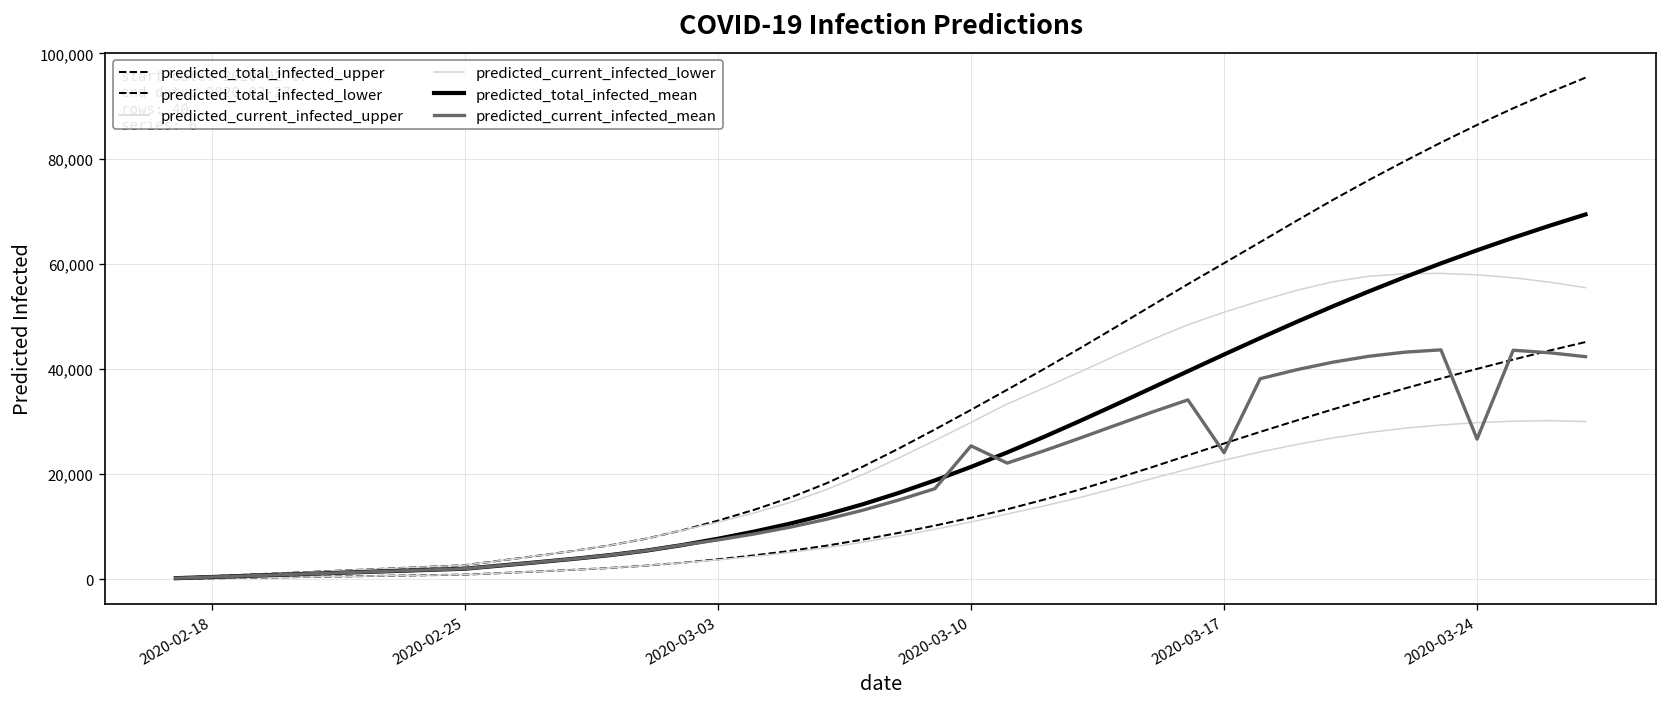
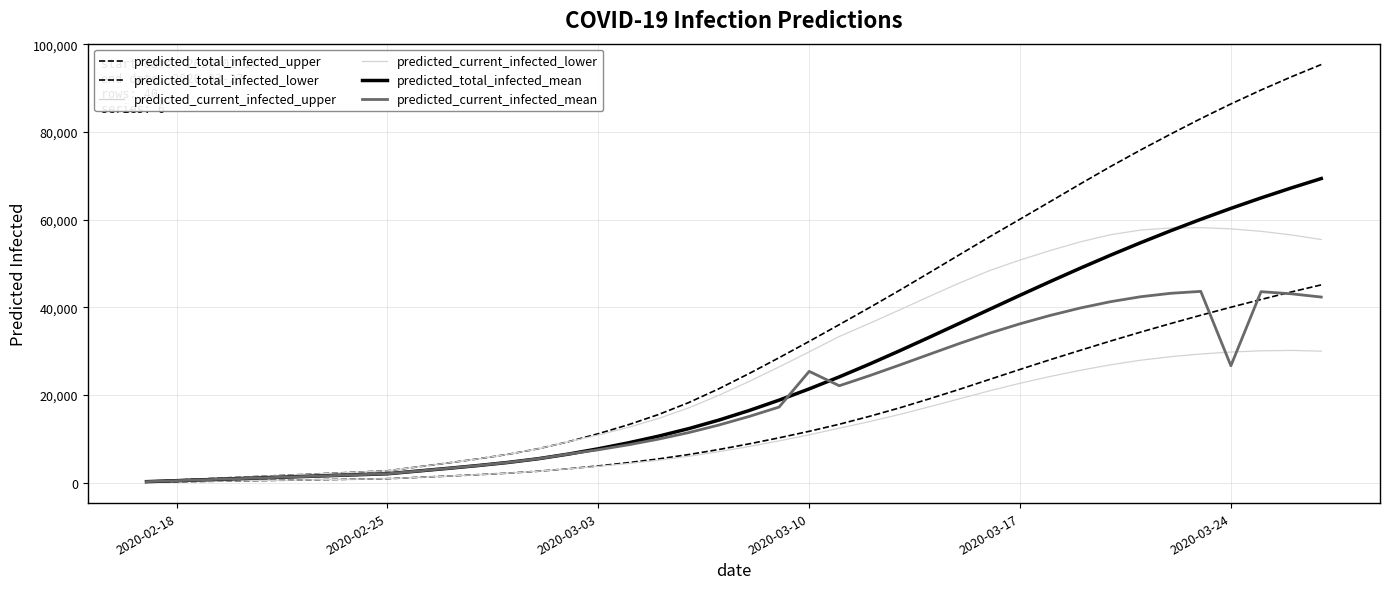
  {
    "predicted_current_infected_mean": {
      "2020-03-10": "25,000",
-     "2020-03-17": "24,000",
+     "2020-03-17": "36,000",
      "2020-03-24": "27,000"
    }
  }
